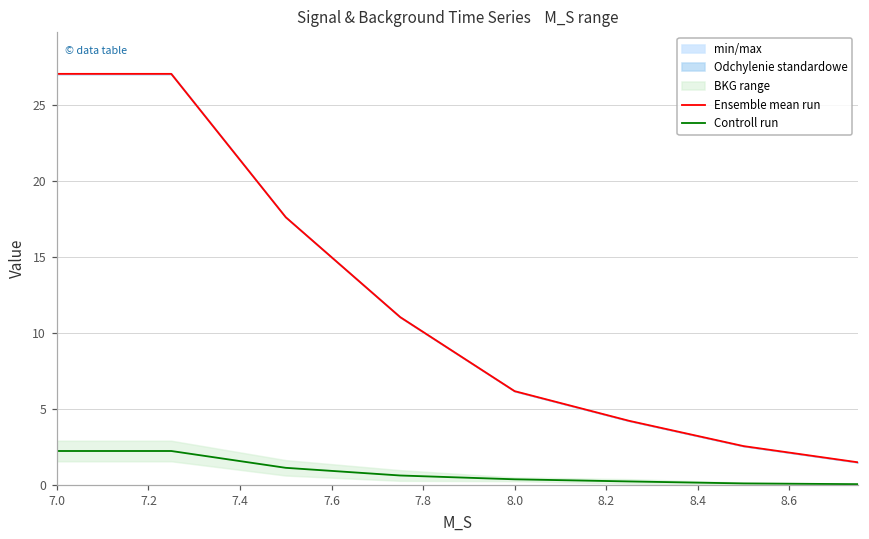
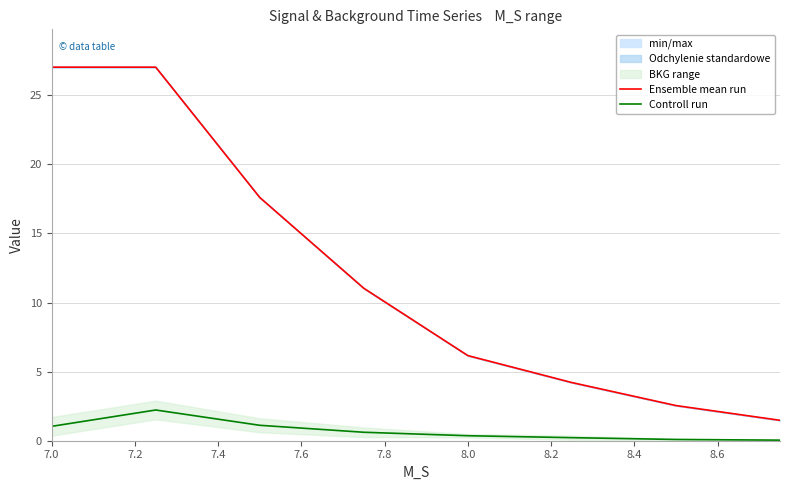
  {
    "Controll run": {
-     "7.0": 2.2
+     "7.0": 1.0
    }
  }
